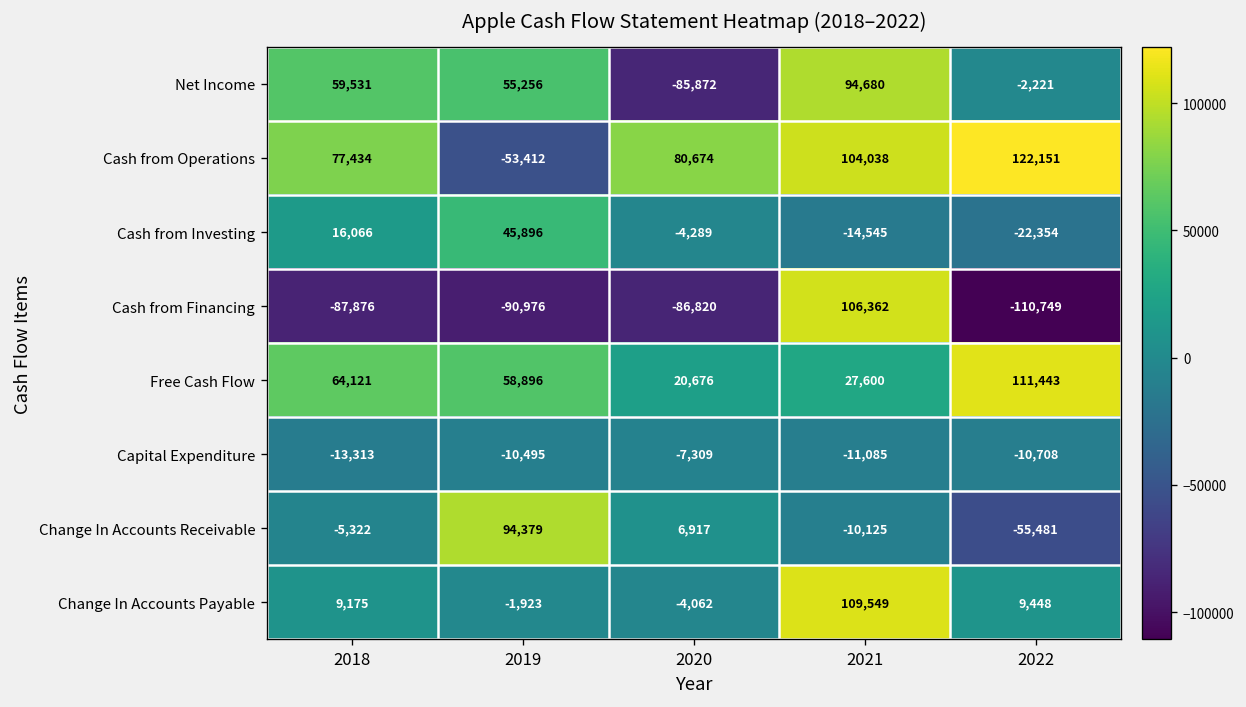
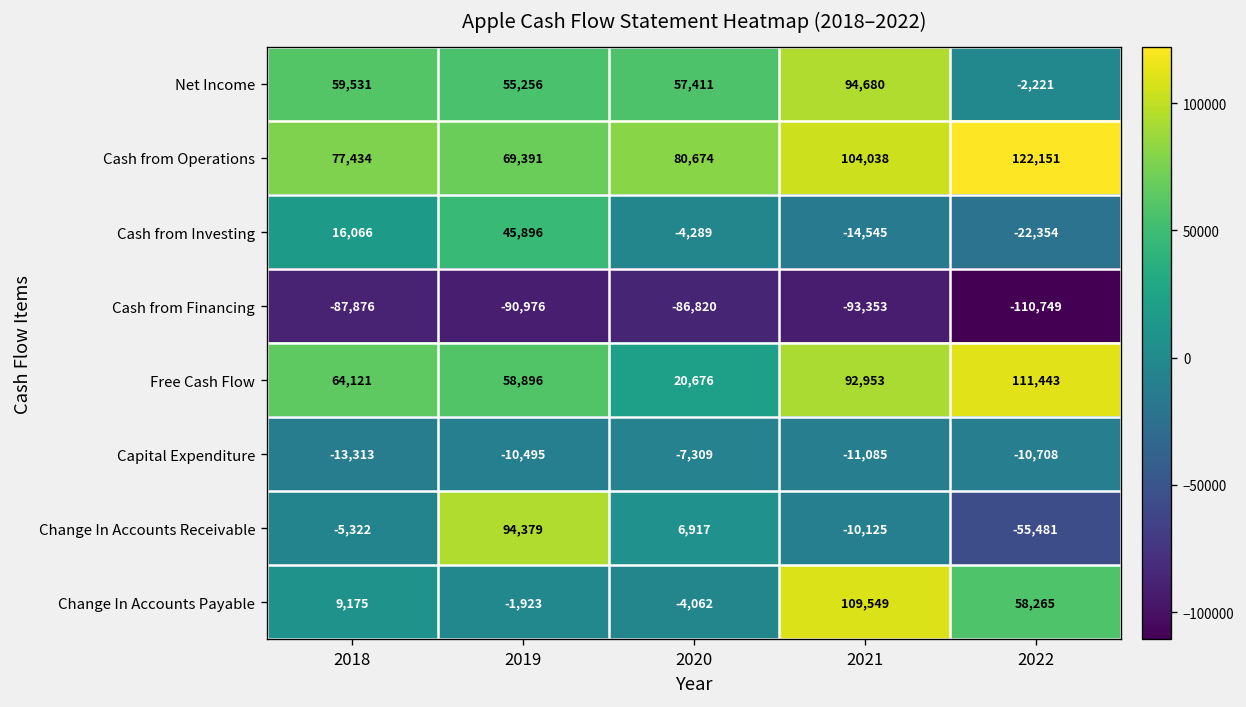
  {
    "Net Income": {
      "2018": "59,531",
      "2019": "55,256",
-     "2020": "-85,872",
+     "2020": "57,411",
      "2021": "94,680",
      "2022": "-2,221"
    },
    "Cash from Operations": {
      "2018": "77,434",
-     "2019": "-53,412",
+     "2019": "69,391",
      "2020": "80,674",
      "2021": "104,038",
      "2022": "122,151"
    },
    "Cash from Investing": {
      "2018": "16,066",
      "2019": "45,896",
      "2020": "-4,289",
      "2021": "-14,545",
      "2022": "-22,354"
    },
    "Cash from Financing": {
      "2018": "-87,876",
      "2019": "-90,976",
      "2020": "-86,820",
-     "2021": "106,362",
+     "2021": "-93,353",
      "2022": "-110,749"
    },
    "Free Cash Flow": {
      "2018": "64,121",
      "2019": "58,896",
      "2020": "20,676",
-     "2021": "27,600",
+     "2021": "92,953",
      "2022": "111,443"
    },
    "Capital Expenditure": {
      "2018": "-13,313",
      "2019": "-10,495",
      "2020": "-7,309",
      "2021": "-11,085",
      "2022": "-10,708"
    },
    "Change In Accounts Receivable": {
      "2018": "-5,322",
      "2019": "94,379",
      "2020": "6,917",
      "2021": "-10,125",
      "2022": "-55,481"
    },
    "Change In Accounts Payable": {
      "2018": "9,175",
      "2019": "-1,923",
      "2020": "-4,062",
      "2021": "109,549",
-     "2022": "9,448"
+     "2022": "58,265"
    }
  }
